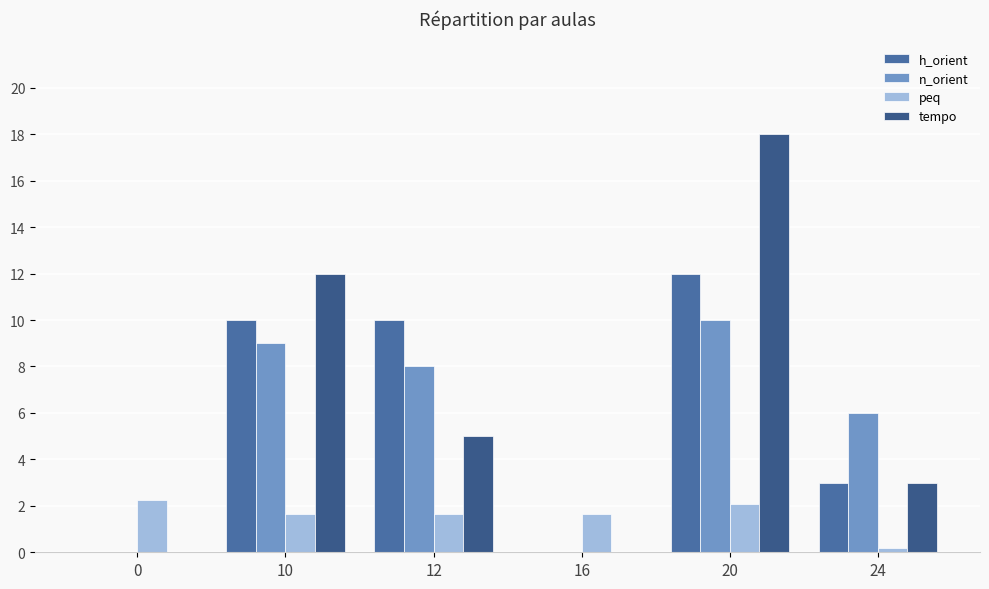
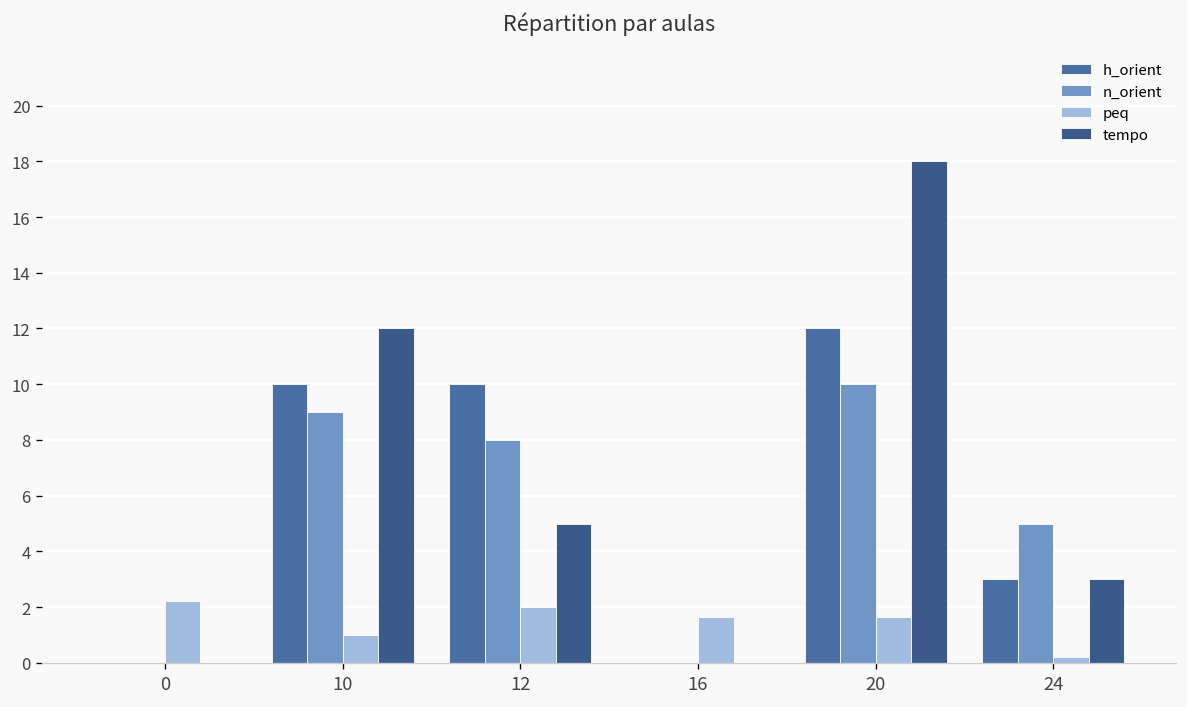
  {
    "n_orient": {
      "0": 0,
      "10": 9,
      "12": 8,
      "16": 0,
      "20": 10,
-     "24": 6
+     "24": 5
    },
    "peq": {
      "0": 2.2,
-     "10": 1.7,
-     "12": 1.7,
+     "10": 1.0,
+     "12": 2.0,
      "16": 1.7,
-     "20": 2.1,
+     "20": 1.7,
      "24": 0.2
    }
  }
